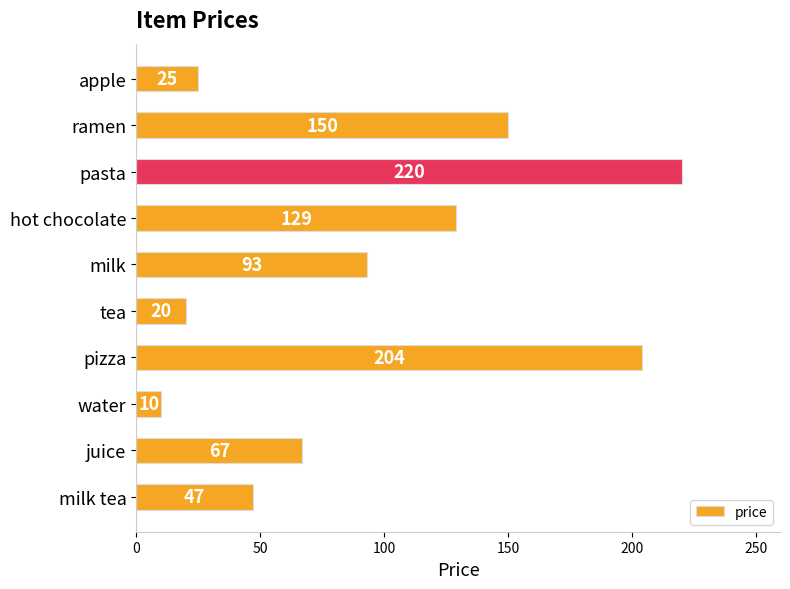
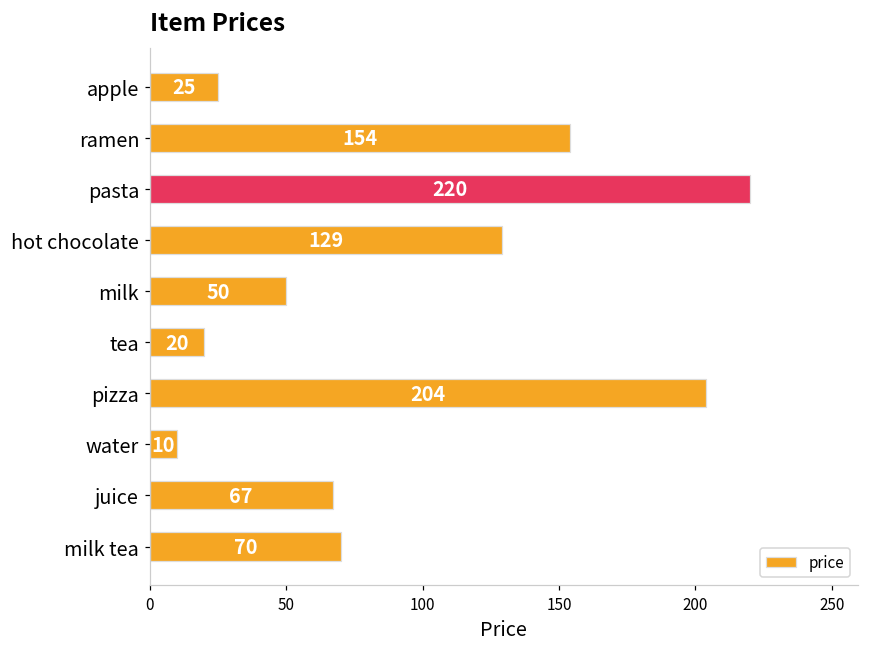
  {
    "apple": 25,
-   "ramen": 150,
+   "ramen": 154,
    "pasta": 220,
    "hot chocolate": 129,
-   "milk": 93,
+   "milk": 50,
    "tea": 20,
    "pizza": 204,
    "water": 10,
    "juice": 67,
-   "milk tea": 47
+   "milk tea": 70
  }
